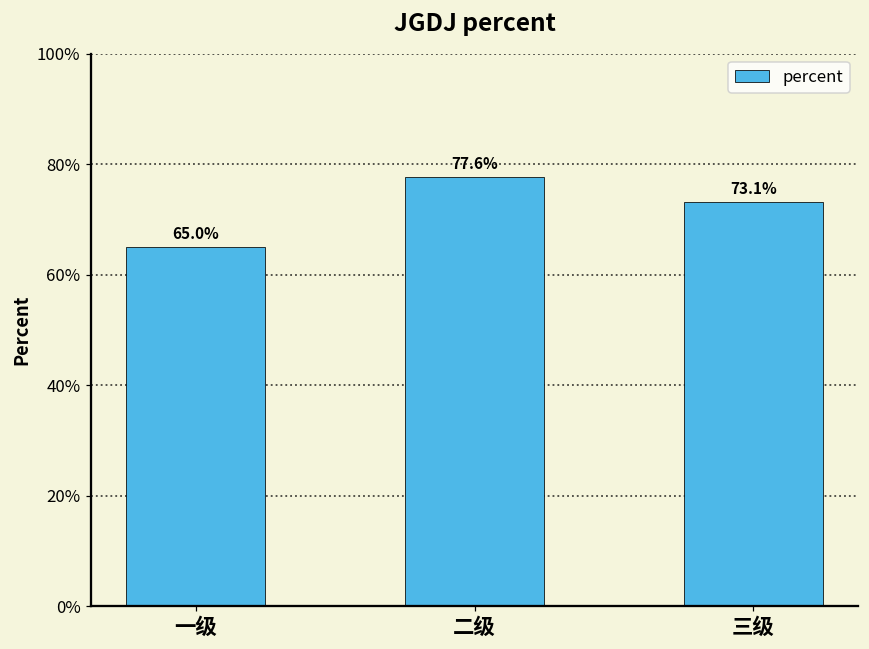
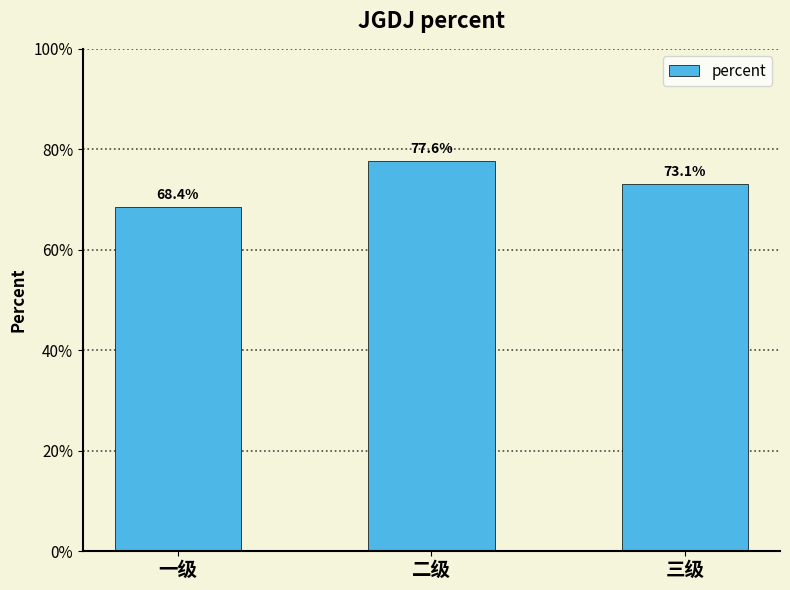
  {
-   "一级": "65.0%",
+   "一级": "68.4%",
    "二级": "77.6%",
    "三级": "73.1%"
  }
